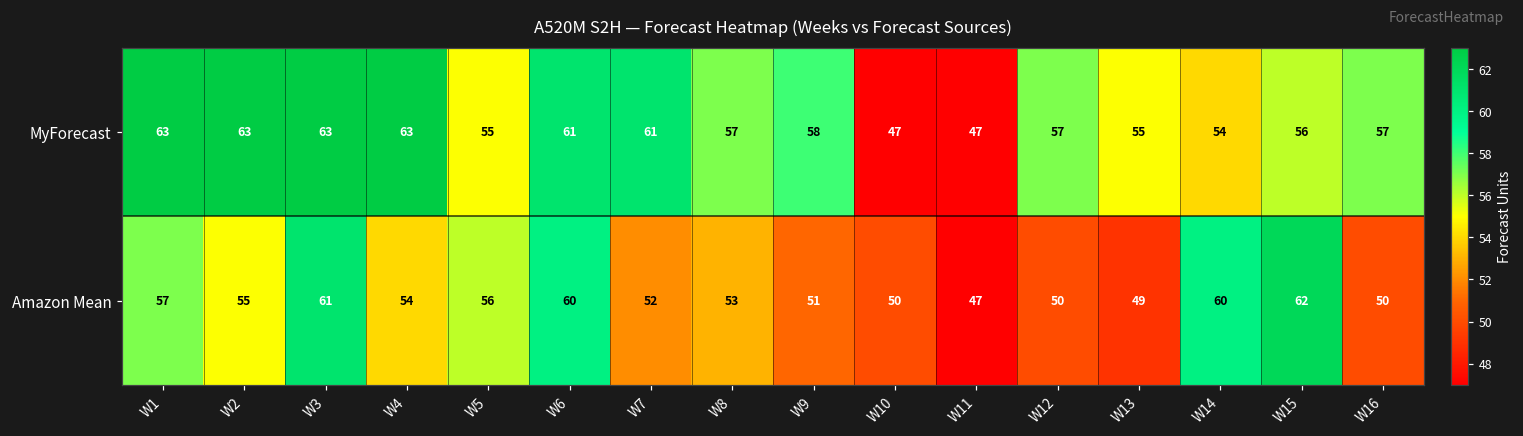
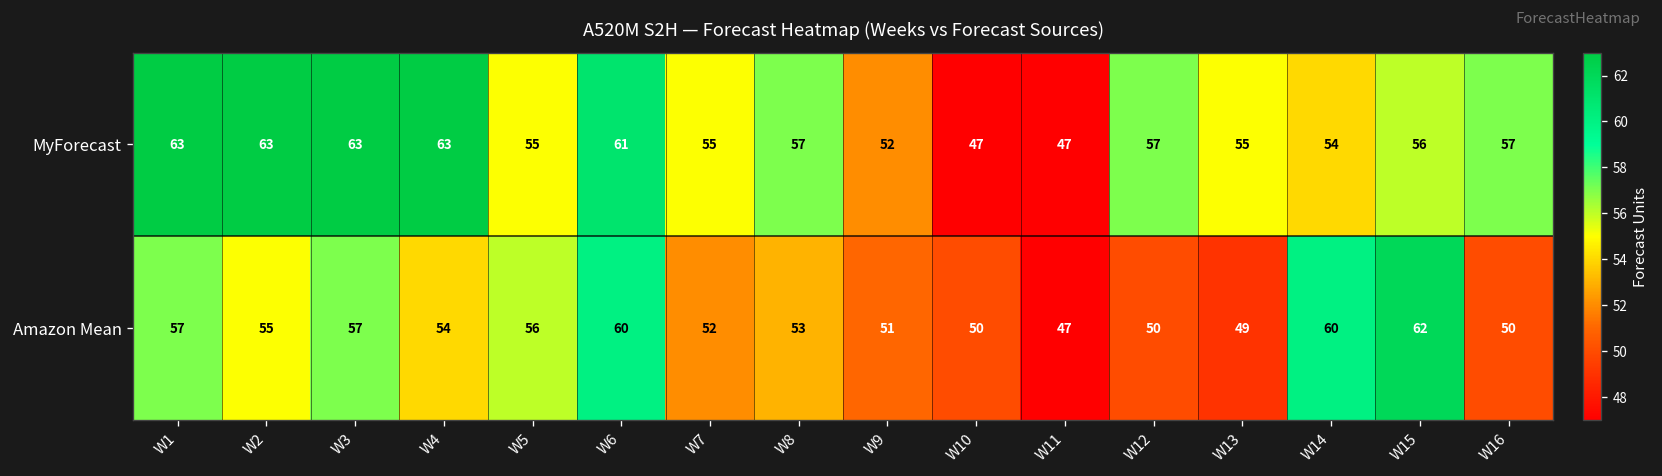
  {
    "MyForecast": {
      "W1": 63,
      "W2": 63,
      "W3": 63,
      "W4": 63,
      "W5": 55,
      "W6": 61,
-     "W7": 61,
+     "W7": 55,
      "W8": 57,
-     "W9": 58,
+     "W9": 52,
      "W10": 47,
      "W11": 47,
      "W12": 57,
      "W13": 55,
      "W14": 54,
      "W15": 56,
      "W16": 57
    },
    "Amazon Mean": {
      "W1": 57,
      "W2": 55,
-     "W3": 61,
+     "W3": 57,
      "W4": 54,
      "W5": 56,
      "W6": 60,
      "W7": 52,
      "W8": 53,
      "W9": 51,
      "W10": 50,
      "W11": 47,
      "W12": 50,
      "W13": 49,
      "W14": 60,
      "W15": 62,
      "W16": 50
    }
  }
